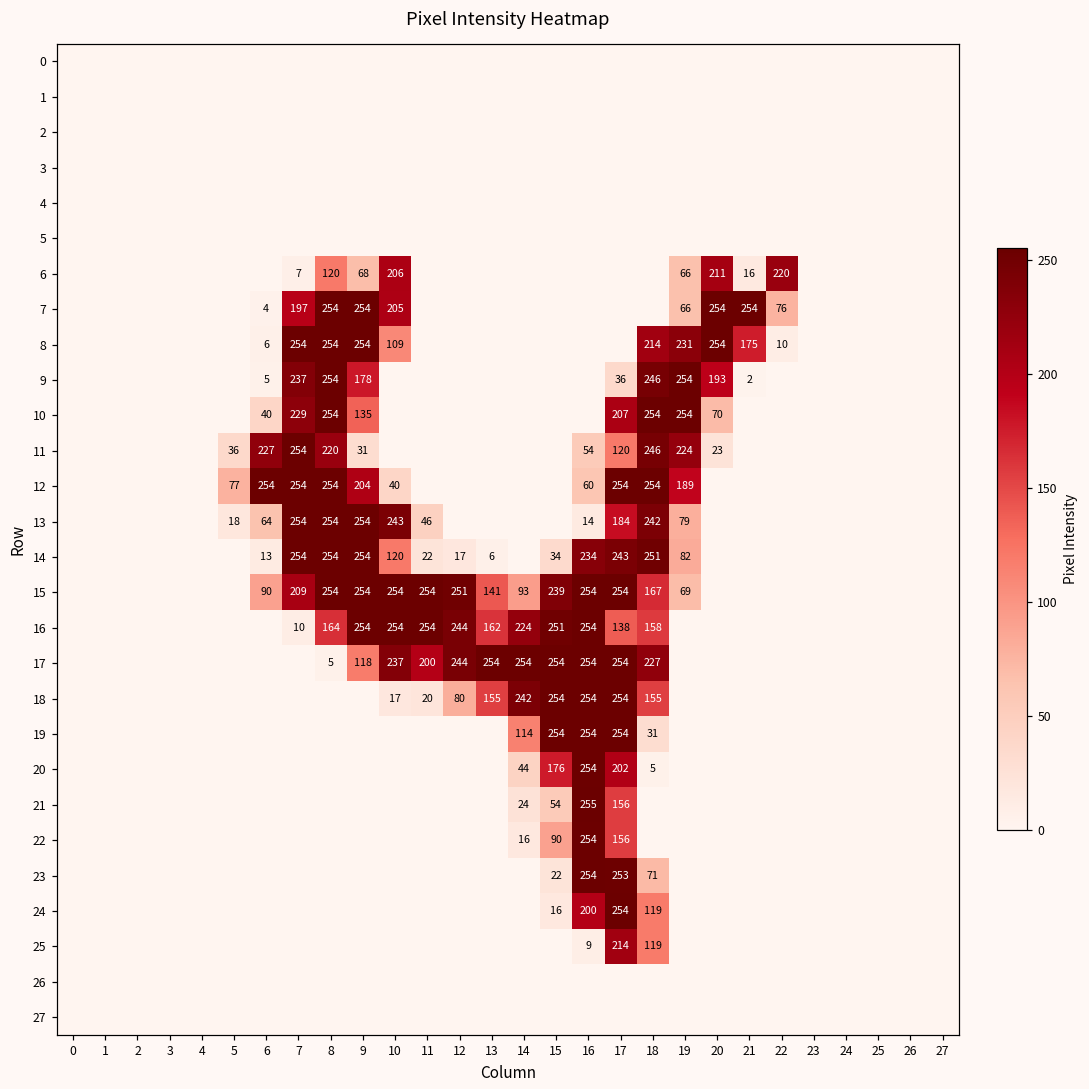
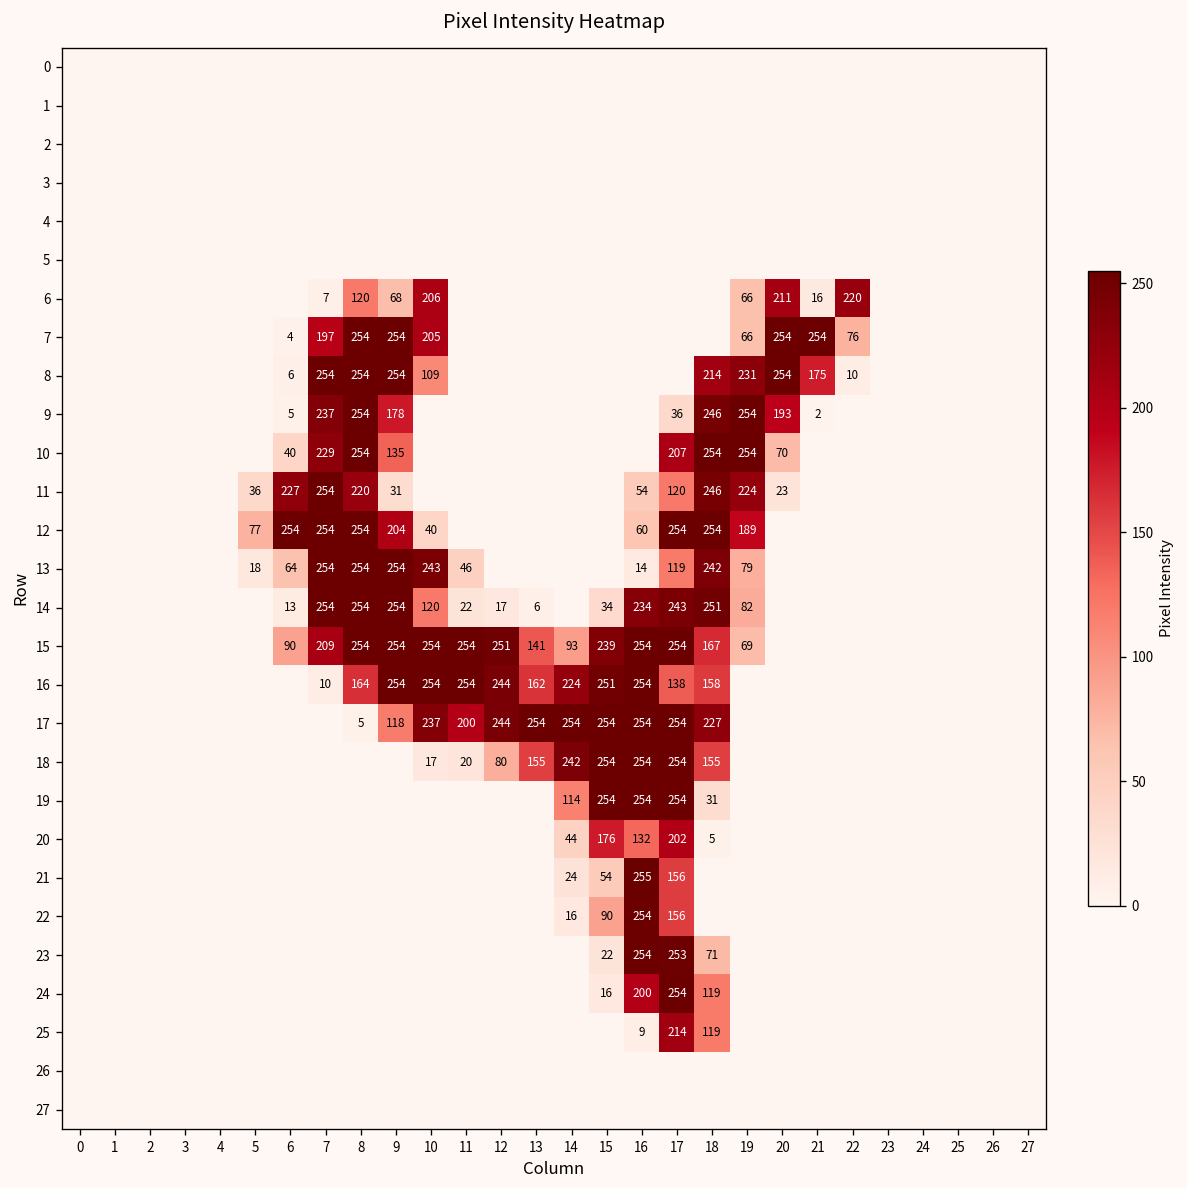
  {
    "6": {
      "7": 7,
      "8": 120,
      "9": 68,
      "10": 206,
      "19": 66,
      "20": 211,
      "21": 16,
      "22": 220
    },
    "7": {
      "6": 4,
      "7": 197,
      "8": 254,
      "9": 254,
      "10": 205,
      "19": 66,
      "20": 254,
      "21": 254,
      "22": 76
    },
    "8": {
      "6": 6,
      "7": 254,
      "8": 254,
      "9": 254,
      "10": 109,
      "18": 214,
      "19": 231,
      "20": 254,
      "21": 175,
      "22": 10
    },
    "9": {
      "6": 5,
      "7": 237,
      "8": 254,
      "9": 178,
      "17": 36,
      "18": 246,
      "19": 254,
      "20": 193,
      "21": 2
    },
    "10": {
      "6": 40,
      "7": 229,
      "8": 254,
      "9": 135,
      "17": 207,
      "18": 254,
      "19": 254,
      "20": 70
    },
    "11": {
      "5": 36,
      "6": 227,
      "7": 254,
      "8": 220,
      "9": 31,
      "16": 54,
      "17": 120,
      "18": 246,
      "19": 224,
      "20": 23
    },
    "12": {
      "5": 77,
      "6": 254,
      "7": 254,
      "8": 254,
      "9": 204,
      "10": 40,
      "16": 60,
      "17": 254,
      "18": 254,
      "19": 189
    },
    "13": {
      "5": 18,
      "6": 64,
      "7": 254,
      "8": 254,
      "9": 254,
      "10": 243,
      "11": 46,
      "16": 14,
-     "17": 184,
+     "17": 119,
      "18": 242,
      "19": 79
    },
    "14": {
      "6": 13,
      "7": 254,
      "8": 254,
      "9": 254,
      "10": 120,
      "11": 22,
      "12": 17,
      "13": 6,
      "15": 34,
      "16": 234,
      "17": 243,
      "18": 251,
      "19": 82
    },
    "15": {
      "6": 90,
      "7": 209,
      "8": 254,
      "9": 254,
      "10": 254,
      "11": 254,
      "12": 251,
      "13": 141,
      "14": 93,
      "15": 239,
      "16": 254,
      "17": 254,
      "18": 167,
      "19": 69
    },
    "16": {
      "7": 10,
      "8": 164,
      "9": 254,
      "10": 254,
      "11": 254,
      "12": 244,
      "13": 162,
      "14": 224,
      "15": 251,
      "16": 254,
      "17": 138,
      "18": 158
    },
    "17": {
      "8": 5,
      "9": 118,
      "10": 237,
      "11": 200,
      "12": 244,
      "13": 254,
      "14": 254,
      "15": 254,
      "16": 254,
      "17": 254,
      "18": 227
    },
    "18": {
      "10": 17,
      "11": 20,
      "12": 80,
      "13": 155,
      "14": 242,
      "15": 254,
      "16": 254,
      "17": 254,
      "18": 155
    },
    "19": {
      "14": 114,
      "15": 254,
      "16": 254,
      "17": 254,
      "18": 31
    },
    "20": {
      "14": 44,
      "15": 176,
-     "16": 254,
+     "16": 132,
      "17": 202,
      "18": 5
    },
    "21": {
      "14": 24,
      "15": 54,
      "16": 255,
      "17": 156
    },
    "22": {
      "14": 16,
      "15": 90,
      "16": 254,
      "17": 156
    },
    "23": {
      "15": 22,
      "16": 254,
      "17": 253,
      "18": 71
    },
    "24": {
      "15": 16,
      "16": 200,
      "17": 254,
      "18": 119
    },
    "25": {
      "16": 9,
      "17": 214,
      "18": 119
    }
  }
